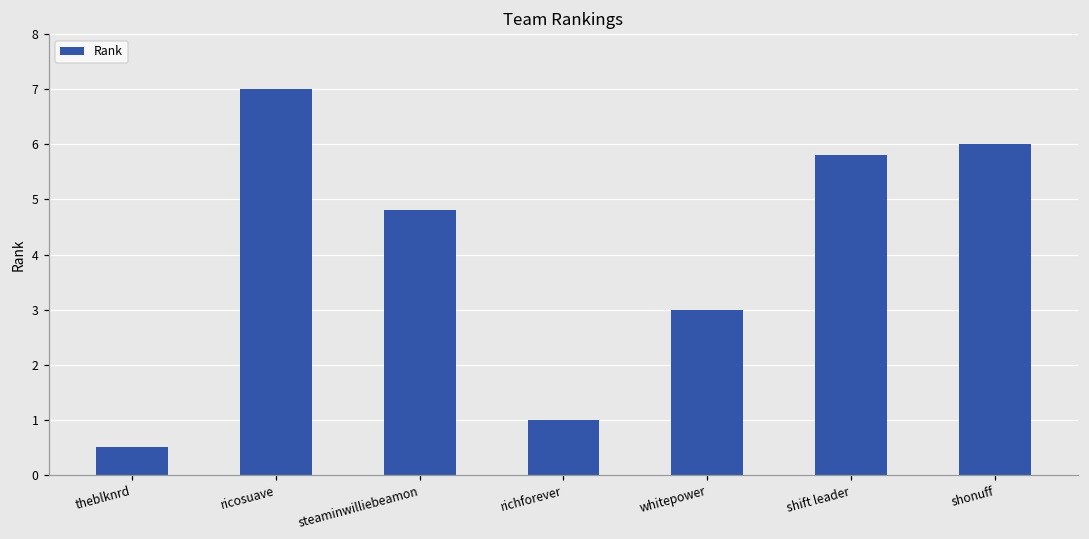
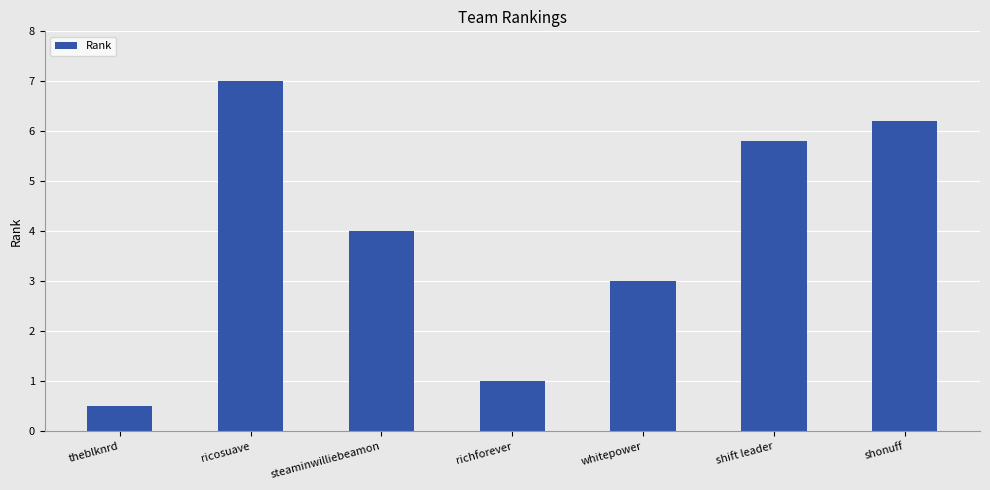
  {
    "theblknrd": 0.5,
    "ricosuave": 7.0,
-   "steaminwilliebeamon": 4.8,
+   "steaminwilliebeamon": 4.0,
    "richforever": 1.0,
    "whitepower": 3.0,
    "shift leader": 5.8,
-   "shonuff": 6.0
+   "shonuff": 6.2
  }
